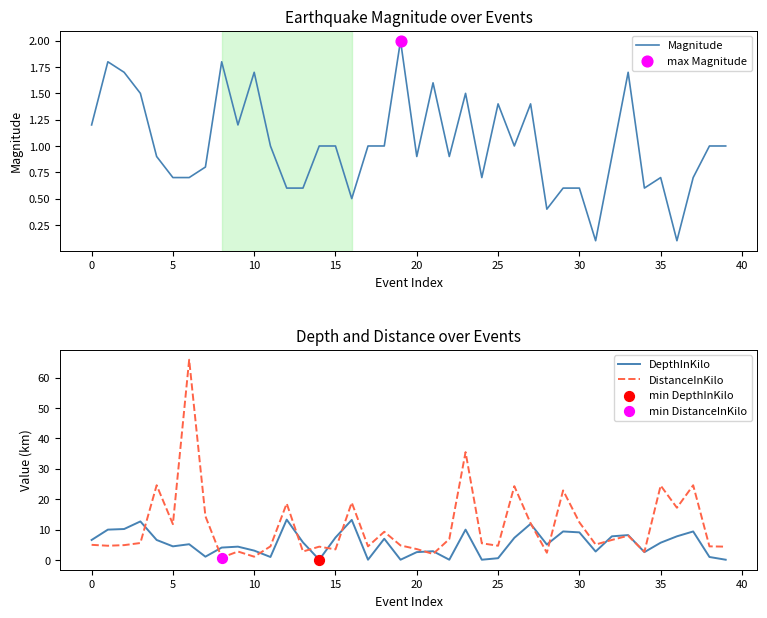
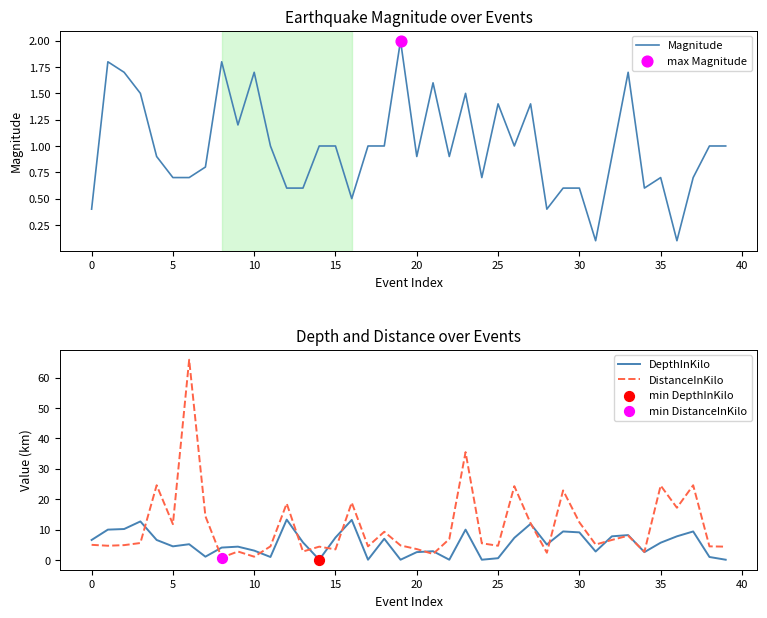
  {
    "Earthquake Magnitude over Events": {
      "Magnitude": {
-       "0": 1.2
+       "0": 0.4
      }
    },
    "Depth and Distance over Events": {
      "DepthInKilo": {
        "0": 7
      },
      "DistanceInKilo": {
        "0": 5
      }
    }
  }
